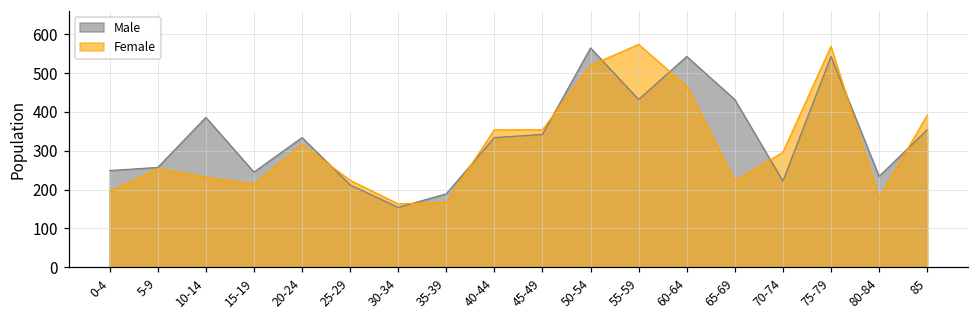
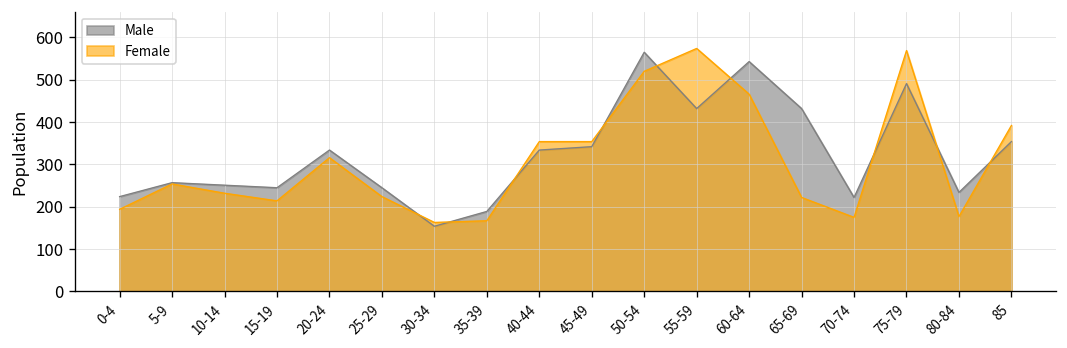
  {
    "Male": {
-     "0-4": 250,
-     "10-14": 390,
+     "0-4": 220,
+     "10-14": 250,
      "15-19": 250,
      "20-24": 330,
-     "25-29": 210,
+     "25-29": 250,
      "30-34": 150,
      "35-39": 190,
      "40-44": 330,
      "45-49": 340,
      "50-54": 570,
      "55-59": 430,
      "60-64": 540,
      "65-69": 430,
      "70-74": 220,
-     "75-79": 540,
+     "75-79": 490,
      "80-84": 230,
      "85": 350
    },
    "Female": {
      "0-4": 190,
      "10-14": 230,
      "15-19": 210,
      "20-24": 320,
      "25-29": 220,
      "30-34": 160,
      "35-39": 170,
      "40-44": 350,
      "45-49": 350,
      "50-54": 520,
      "55-59": 570,
      "60-64": 470,
      "65-69": 220,
-     "70-74": 300,
+     "70-74": 180,
      "75-79": 570,
      "80-84": 180,
      "85": 390
    }
  }
